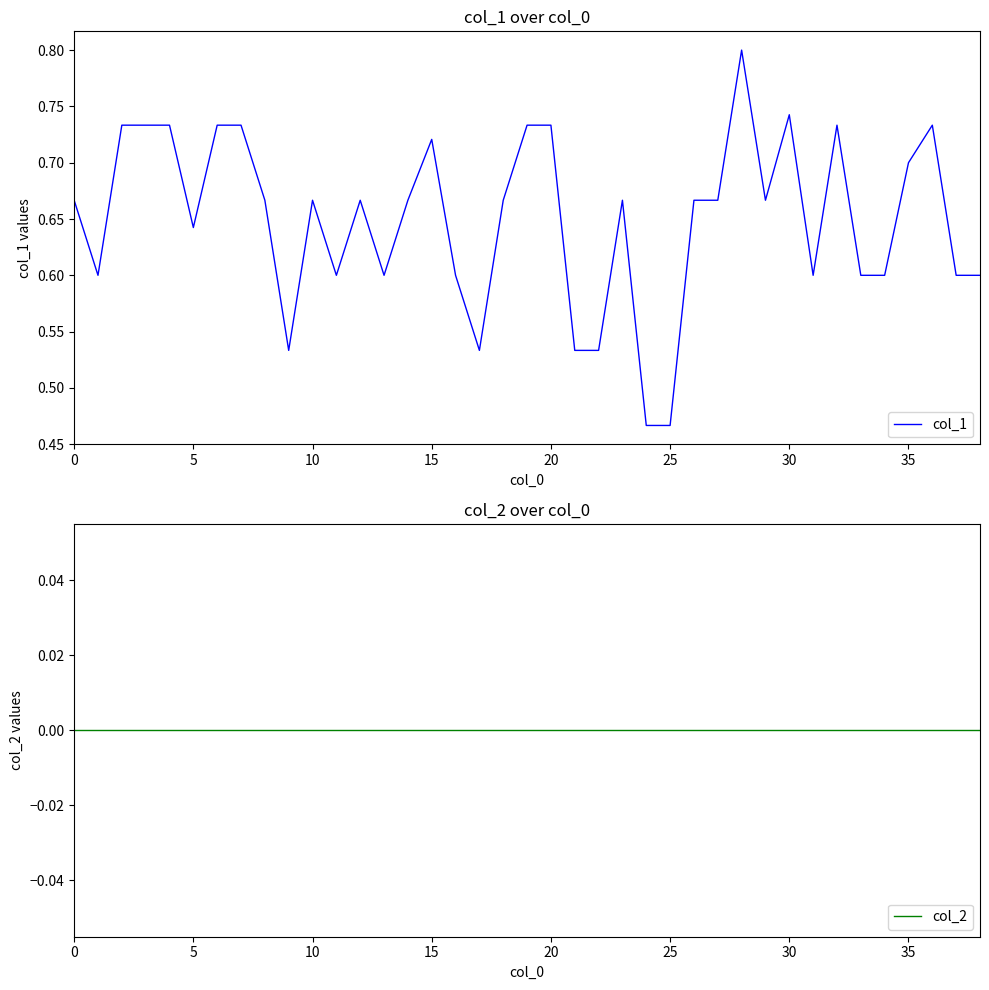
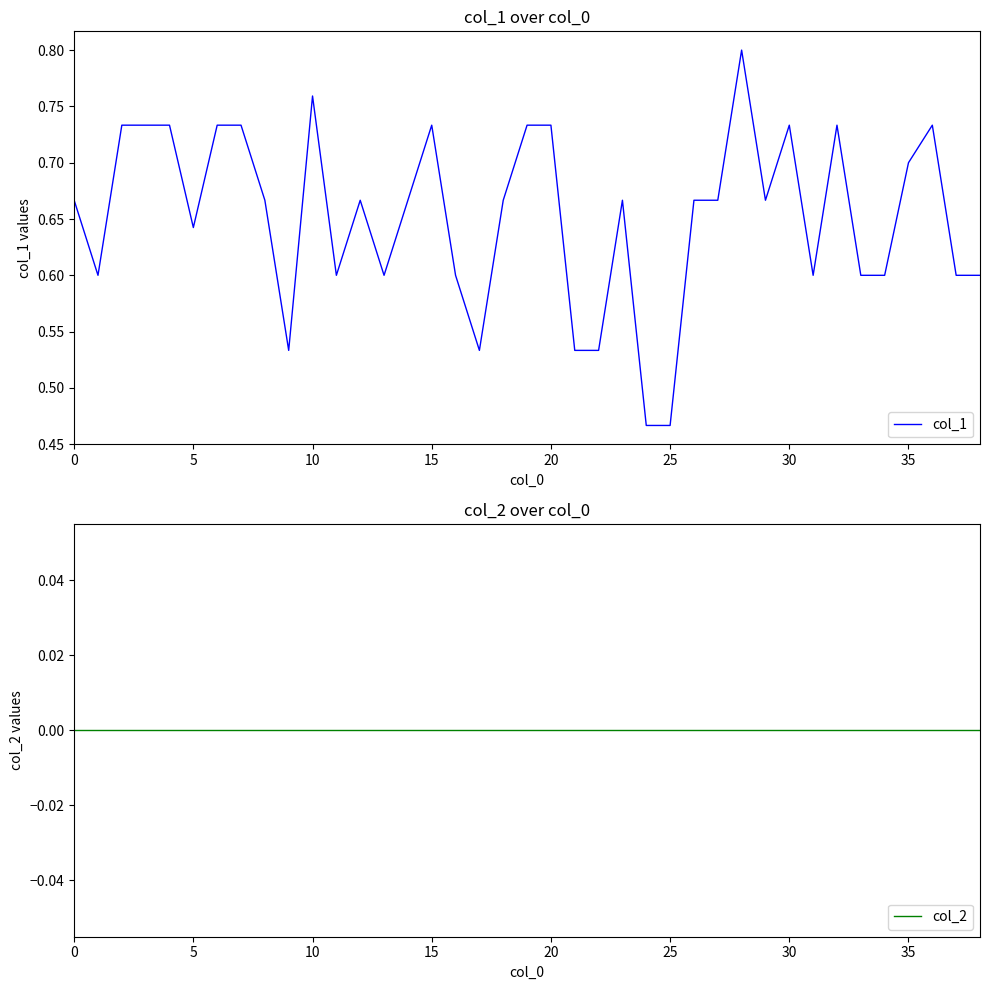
  {
    "col_1 over col_0": {
      "0": 0.667,
      "5": 0.642,
-     "10": 0.667,
-     "15": 0.721,
+     "10": 0.759,
+     "15": 0.733,
      "20": 0.733,
      "25": 0.467,
-     "30": 0.743,
+     "30": 0.733,
      "35": 0.700
    },
    "col_2 over col_0": {
      "0": 0.000,
      "5": 0.000,
      "10": 0.000,
      "15": 0.000,
      "20": 0.000,
      "25": 0.000,
      "30": 0.000,
      "35": 0.000
    }
  }
